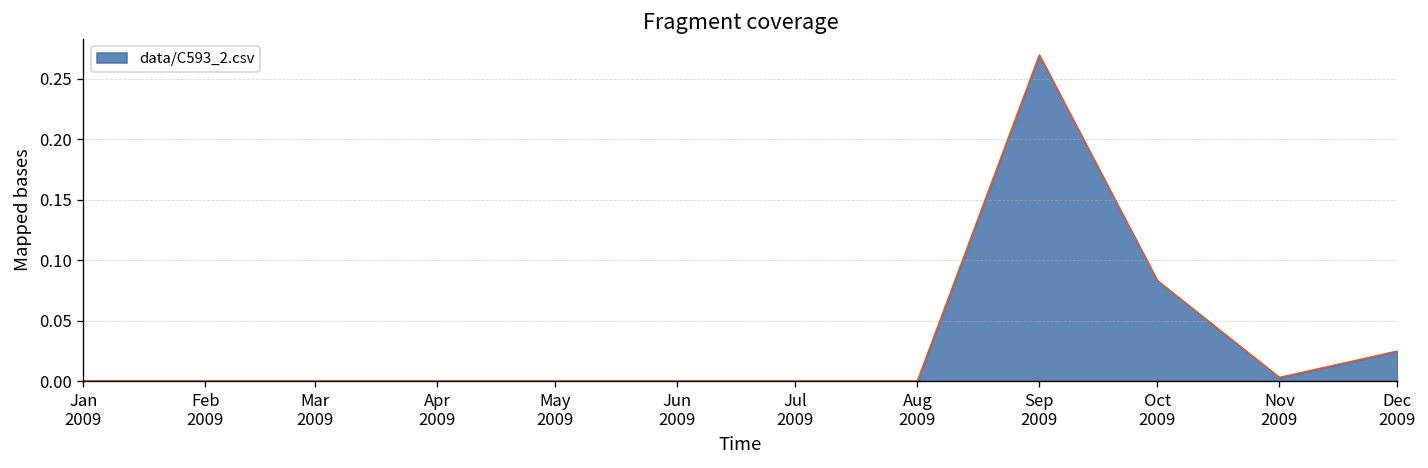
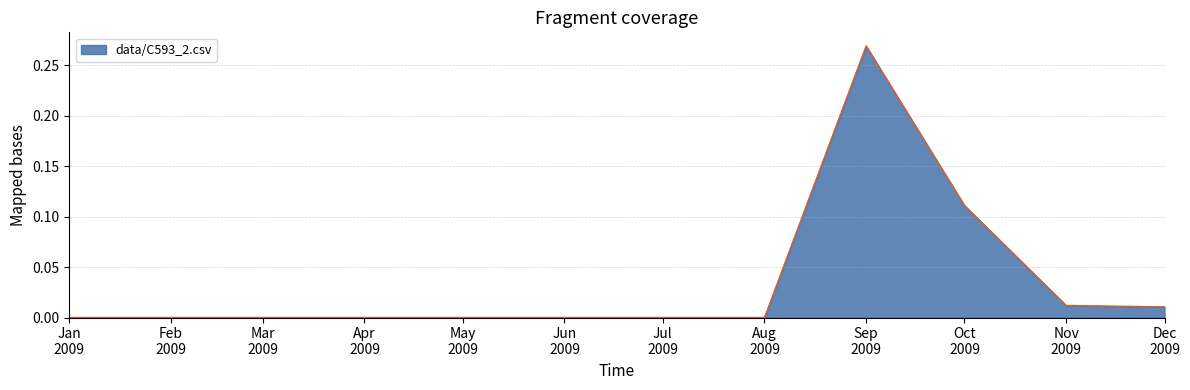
  {
    "Jan 2009": 0.000,
    "Feb 2009": 0.000,
    "Mar 2009": 0.000,
    "Apr 2009": 0.000,
    "May 2009": 0.000,
    "Jun 2009": 0.000,
    "Jul 2009": 0.000,
    "Aug 2009": 0.000,
    "Sep 2009": 0.269,
-   "Oct 2009": 0.083,
-   "Nov 2009": 0.003,
-   "Dec 2009": 0.025
+   "Oct 2009": 0.111,
+   "Nov 2009": 0.012,
+   "Dec 2009": 0.011
  }
